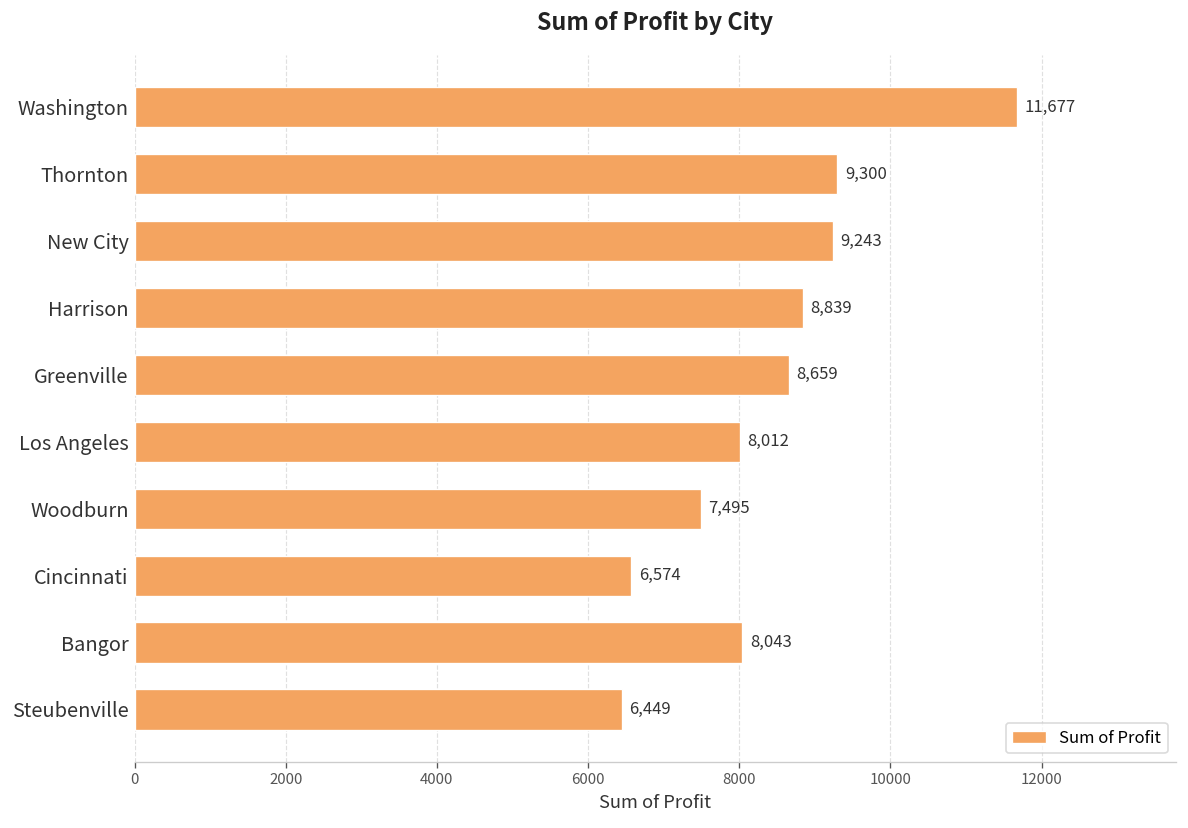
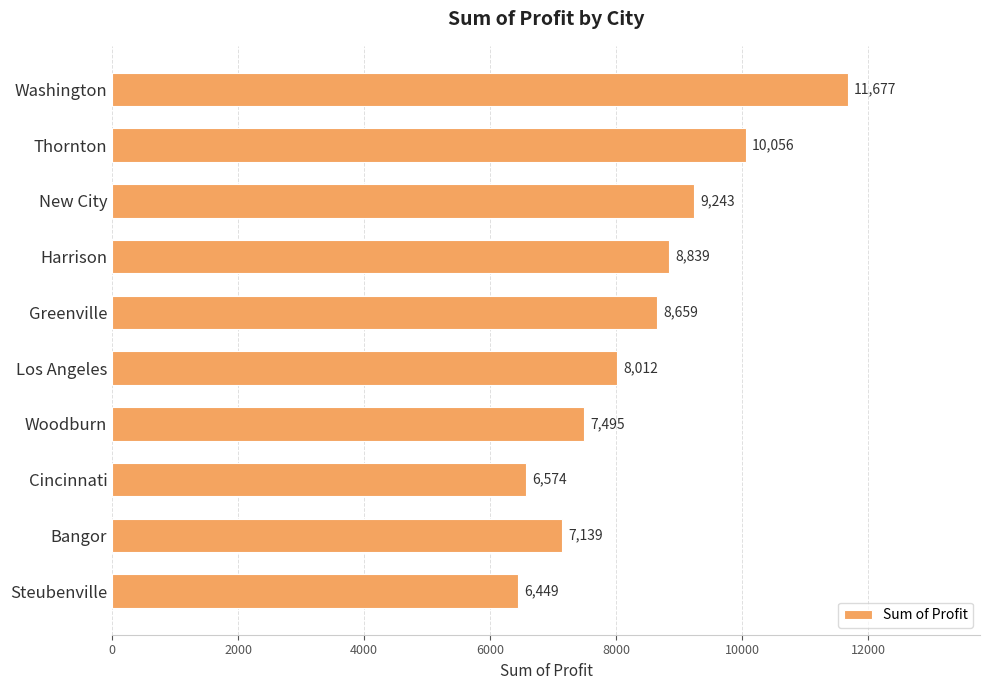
  {
    "Washington": "11,677",
-   "Thornton": "9,300",
+   "Thornton": "10,056",
    "New City": "9,243",
    "Harrison": "8,839",
    "Greenville": "8,659",
    "Los Angeles": "8,012",
    "Woodburn": "7,495",
    "Cincinnati": "6,574",
-   "Bangor": "8,043",
+   "Bangor": "7,139",
    "Steubenville": "6,449"
  }
